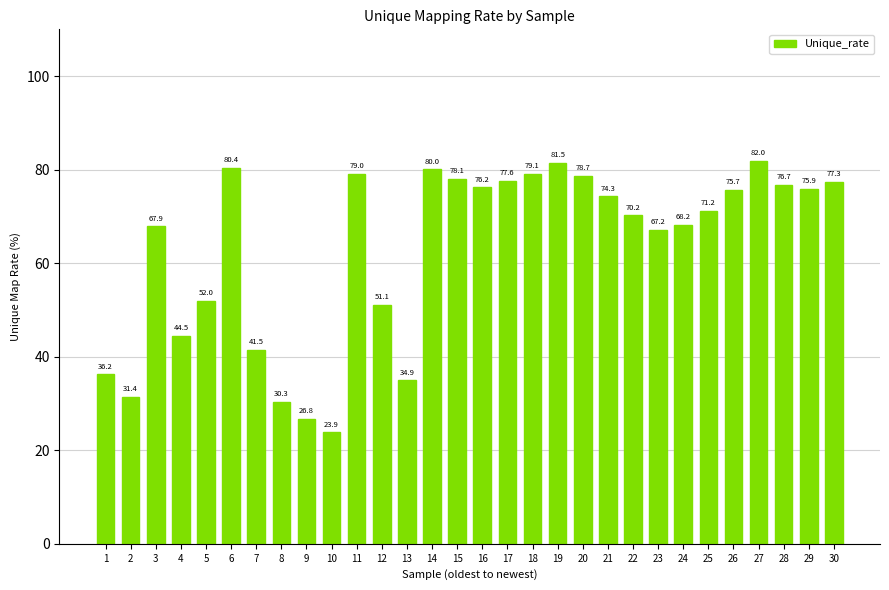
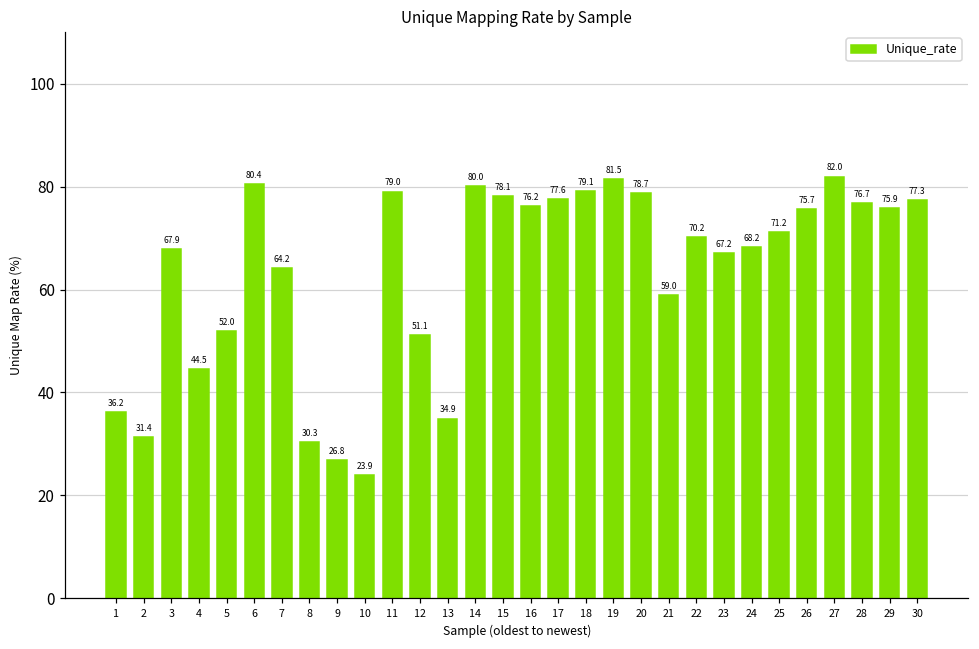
  {
    "1": 36.2,
    "2": 31.4,
    "3": 67.9,
    "4": 44.5,
    "5": 52.0,
    "6": 80.4,
-   "7": 41.5,
+   "7": 64.2,
    "8": 30.3,
    "9": 26.8,
    "10": 23.9,
    "11": 79.0,
    "12": 51.1,
    "13": 34.9,
    "14": 80.0,
    "15": 78.1,
    "16": 76.2,
    "17": 77.6,
    "18": 79.1,
    "19": 81.5,
    "20": 78.7,
-   "21": 74.3,
+   "21": 59.0,
    "22": 70.2,
    "23": 67.2,
    "24": 68.2,
    "25": 71.2,
    "26": 75.7,
    "27": 82.0,
    "28": 76.7,
    "29": 75.9,
    "30": 77.3
  }
